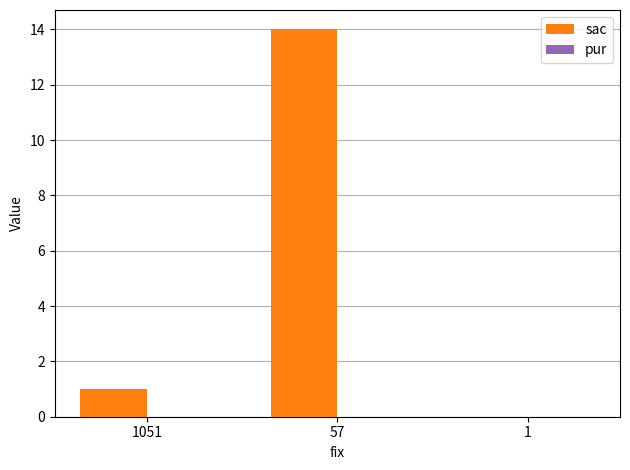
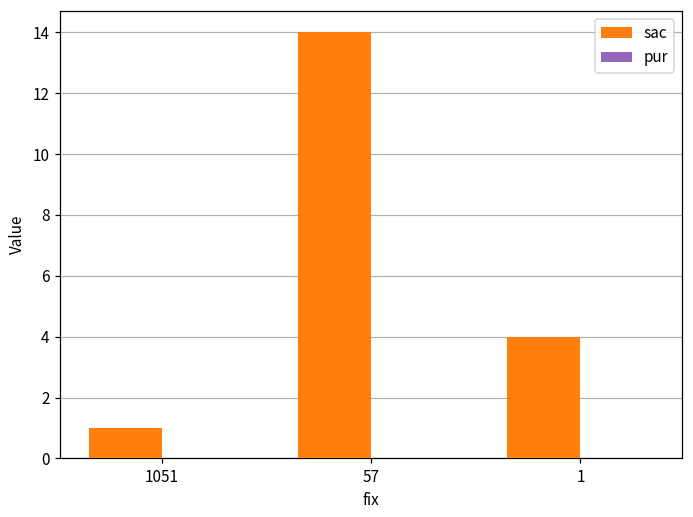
  {
    "sac": {
      "1051": 1,
      "57": 14,
-     "1": 0
+     "1": 4
    },
    "pur": {
      "1051": 0,
      "57": 0,
      "1": 0
    }
  }
